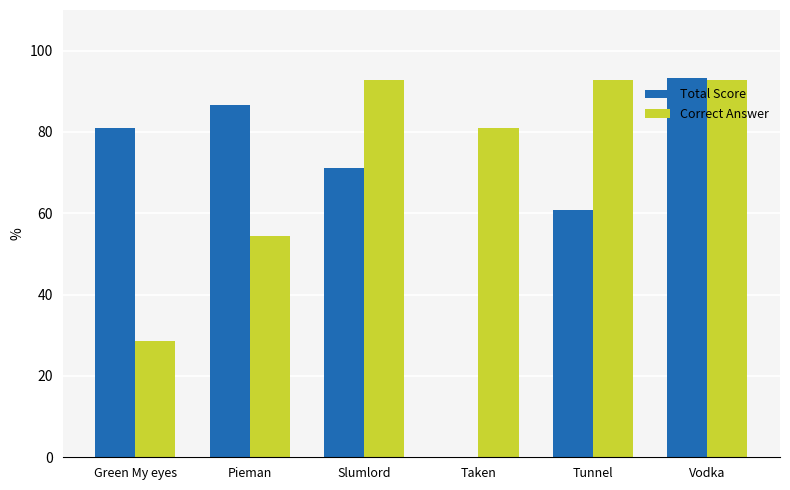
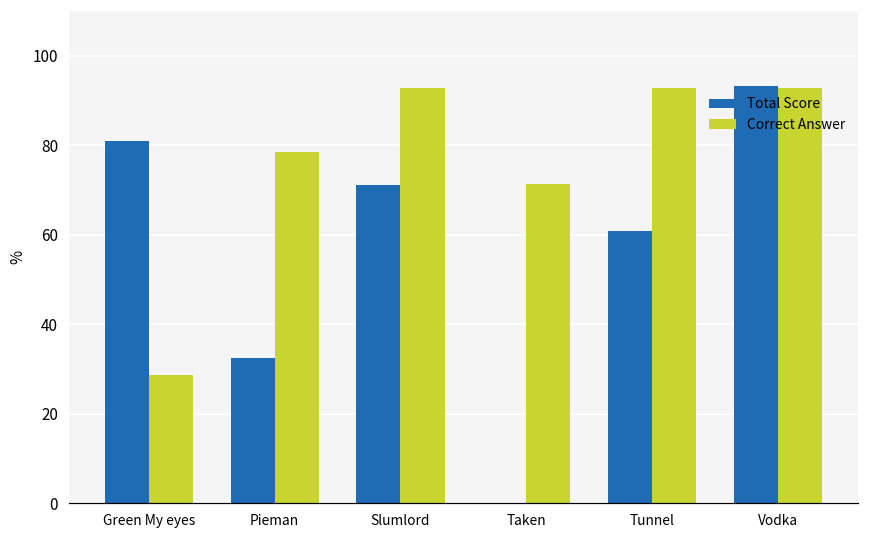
  {
    "Total Score": {
      "Green My eyes": 81,
-     "Pieman": 87,
+     "Pieman": 32,
      "Slumlord": 71,
      "Taken": 0,
      "Tunnel": 61,
      "Vodka": 93
    },
    "Correct Answer": {
      "Green My eyes": 29,
-     "Pieman": 54,
+     "Pieman": 79,
      "Slumlord": 93,
-     "Taken": 81,
+     "Taken": 71,
      "Tunnel": 93,
      "Vodka": 93
    }
  }
